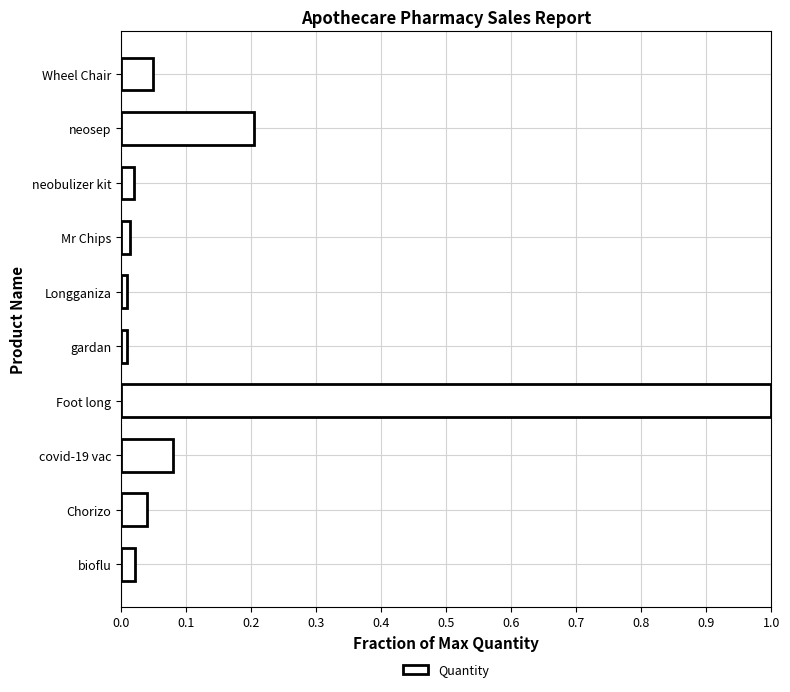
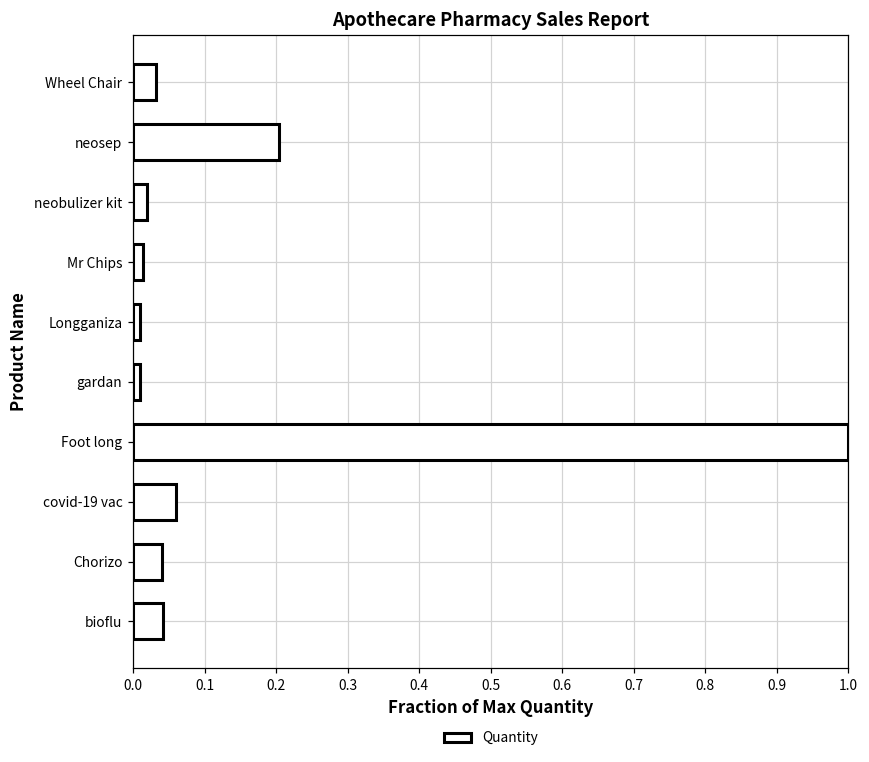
  {
-   "Wheel Chair": 0.05,
+   "Wheel Chair": 0.03,
    "neosep": 0.20,
    "neobulizer kit": 0.02,
    "Mr Chips": 0.01,
    "Longganiza": 0.01,
    "gardan": 0.01,
    "Foot long": 1.00,
-   "covid-19 vac": 0.08,
+   "covid-19 vac": 0.06,
    "Chorizo": 0.04,
-   "bioflu": 0.02
+   "bioflu": 0.04
  }
